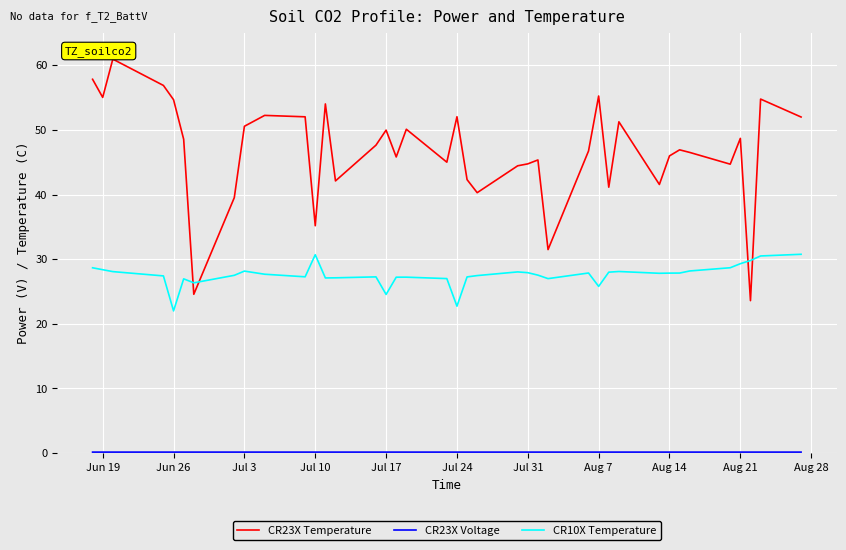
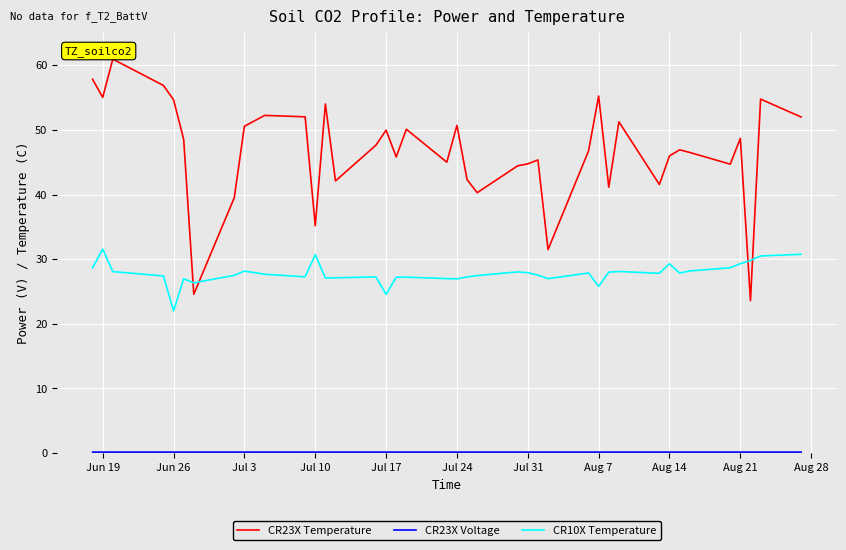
  {
    "CR23X Temperature": {
      "Jun 19": 55,
      "Jun 26": 55,
      "Jul 3": 51,
      "Jul 10": 35,
      "Jul 17": 50,
-     "Jul 24": 52,
+     "Jul 24": 51,
      "Jul 31": 45,
      "Aug 7": 55,
      "Aug 14": 46,
      "Aug 21": 49
    },
    "CR23X Voltage": {
      "Jun 19": 0,
      "Jun 26": 0,
      "Jul 3": 0,
      "Jul 10": 0,
      "Jul 17": 0,
      "Jul 24": 0,
      "Jul 31": 0,
      "Aug 7": 0,
      "Aug 14": 0,
      "Aug 21": 0
    },
    "CR10X Temperature": {
-     "Jun 19": 28,
+     "Jun 19": 32,
      "Jun 26": 22,
      "Jul 3": 28,
      "Jul 10": 31,
      "Jul 17": 25,
-     "Jul 24": 23,
+     "Jul 24": 27,
      "Jul 31": 28,
      "Aug 7": 26,
-     "Aug 14": 28,
+     "Aug 14": 29,
      "Aug 21": 29
    }
  }
